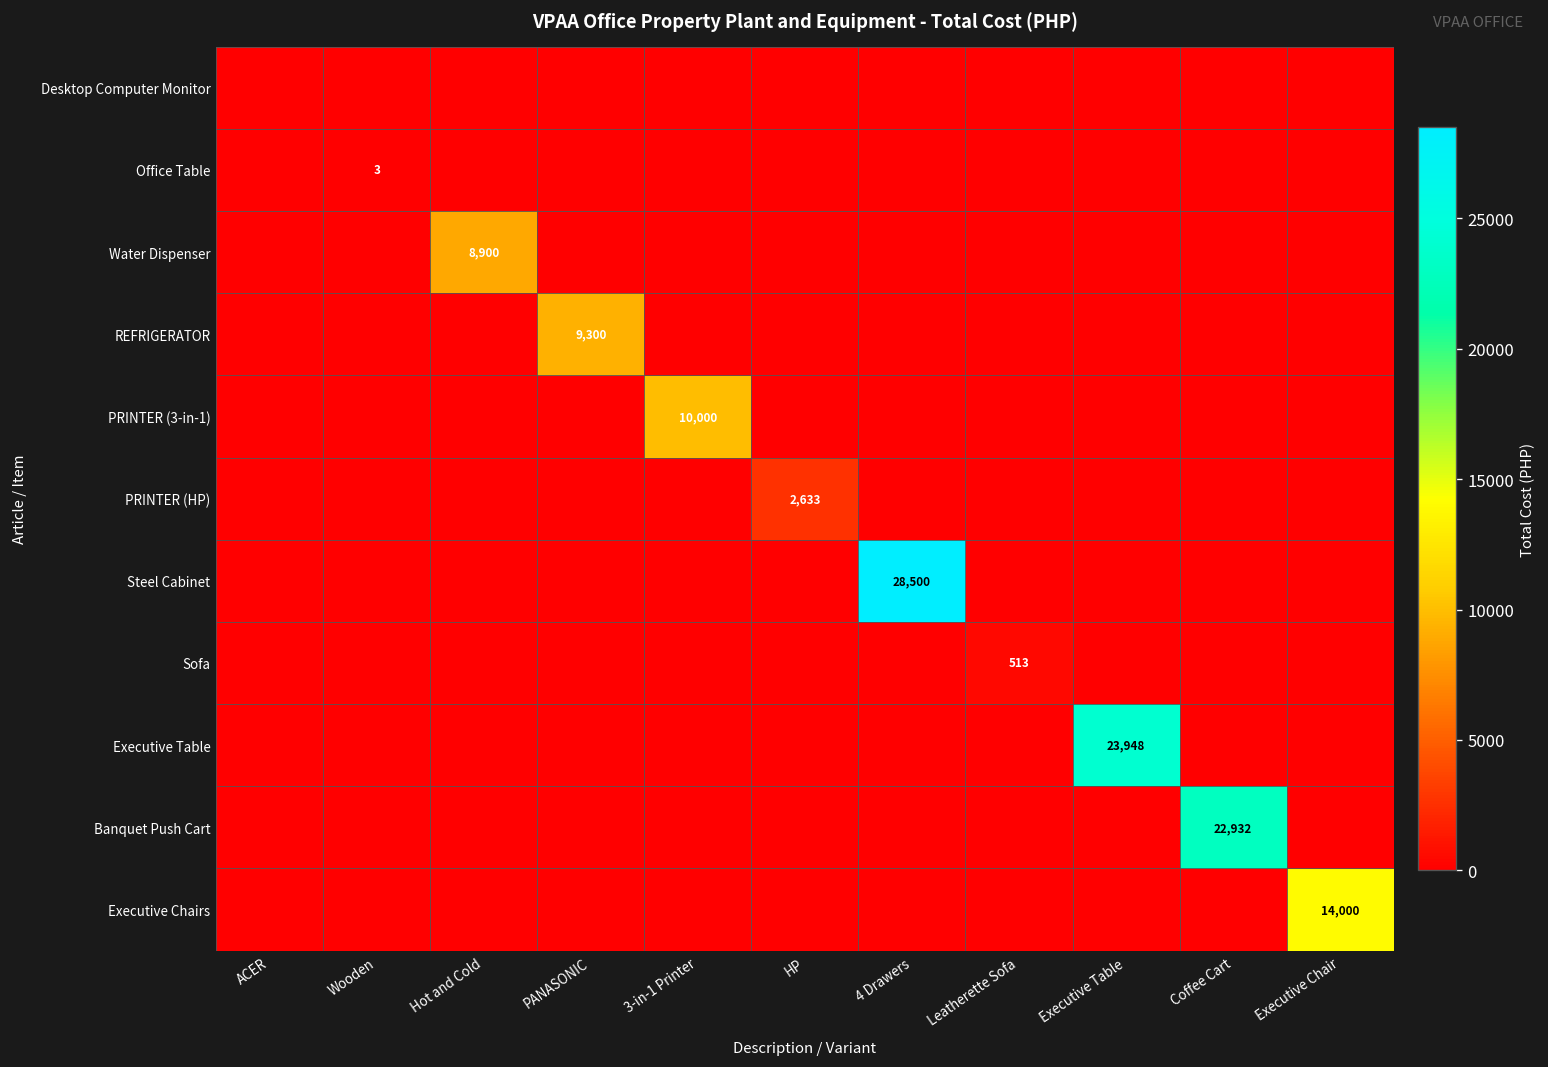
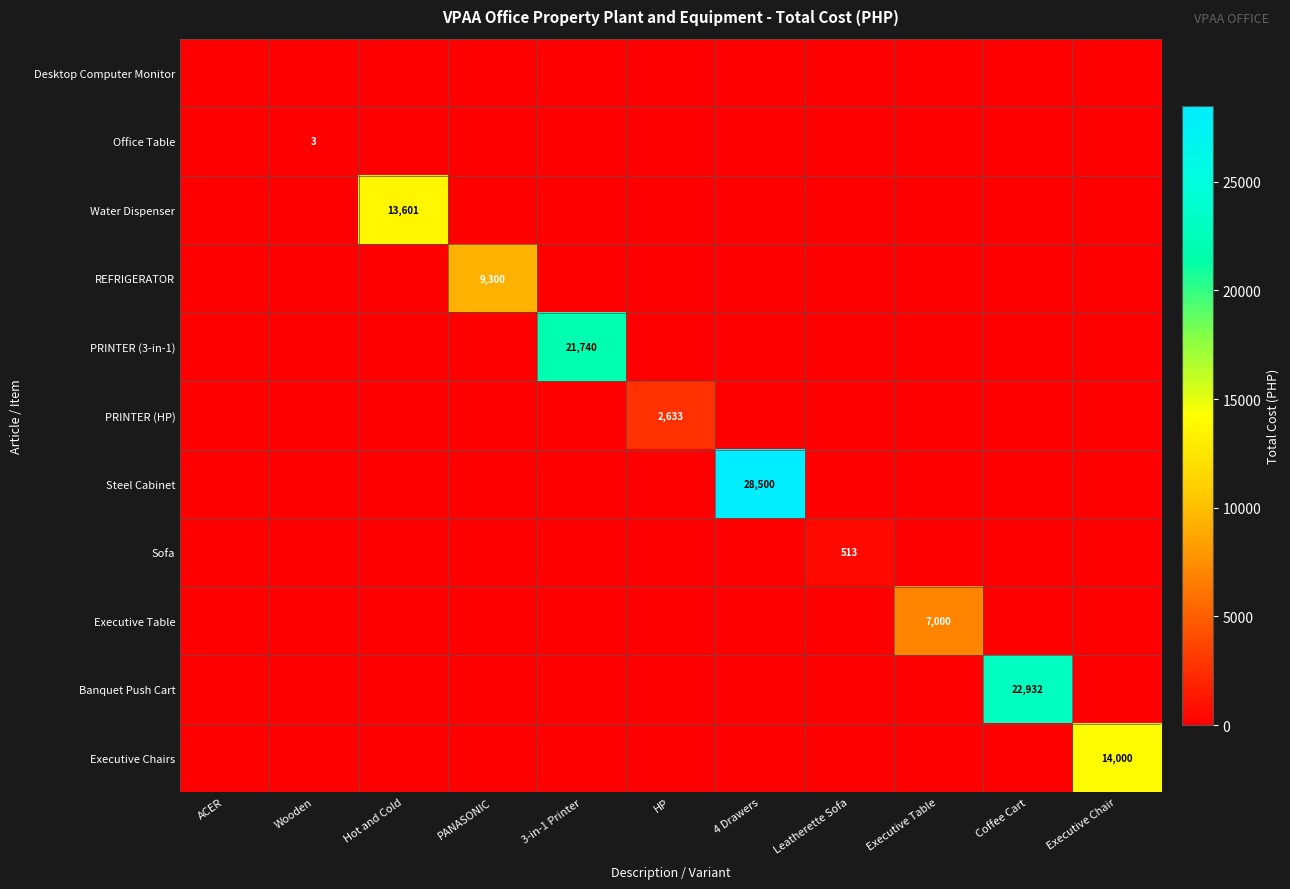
  {
    "Office Table": {
      "Wooden": "3"
    },
    "Water Dispenser": {
-     "Hot and Cold": "8,900"
+     "Hot and Cold": "13,601"
    },
    "REFRIGERATOR": {
      "PANASONIC": "9,300"
    },
    "PRINTER (3-in-1)": {
-     "3-in-1 Printer": "10,000"
+     "3-in-1 Printer": "21,740"
    },
    "PRINTER (HP)": {
      "HP": "2,633"
    },
    "Steel Cabinet": {
      "4 Drawers": "28,500"
    },
    "Sofa": {
      "Leatherette Sofa": "513"
    },
    "Executive Table": {
-     "Executive Table": "23,948"
+     "Executive Table": "7,000"
    },
    "Banquet Push Cart": {
      "Coffee Cart": "22,932"
    },
    "Executive Chairs": {
      "Executive Chair": "14,000"
    }
  }
